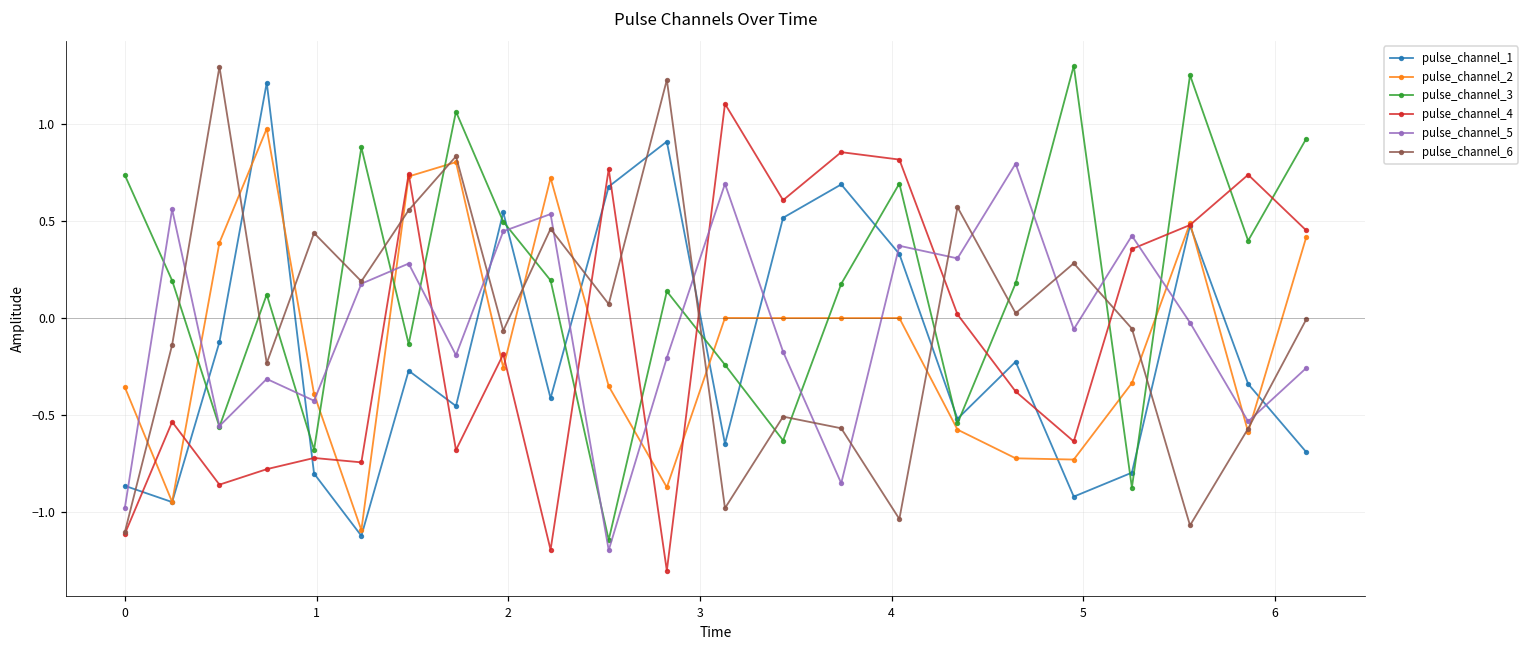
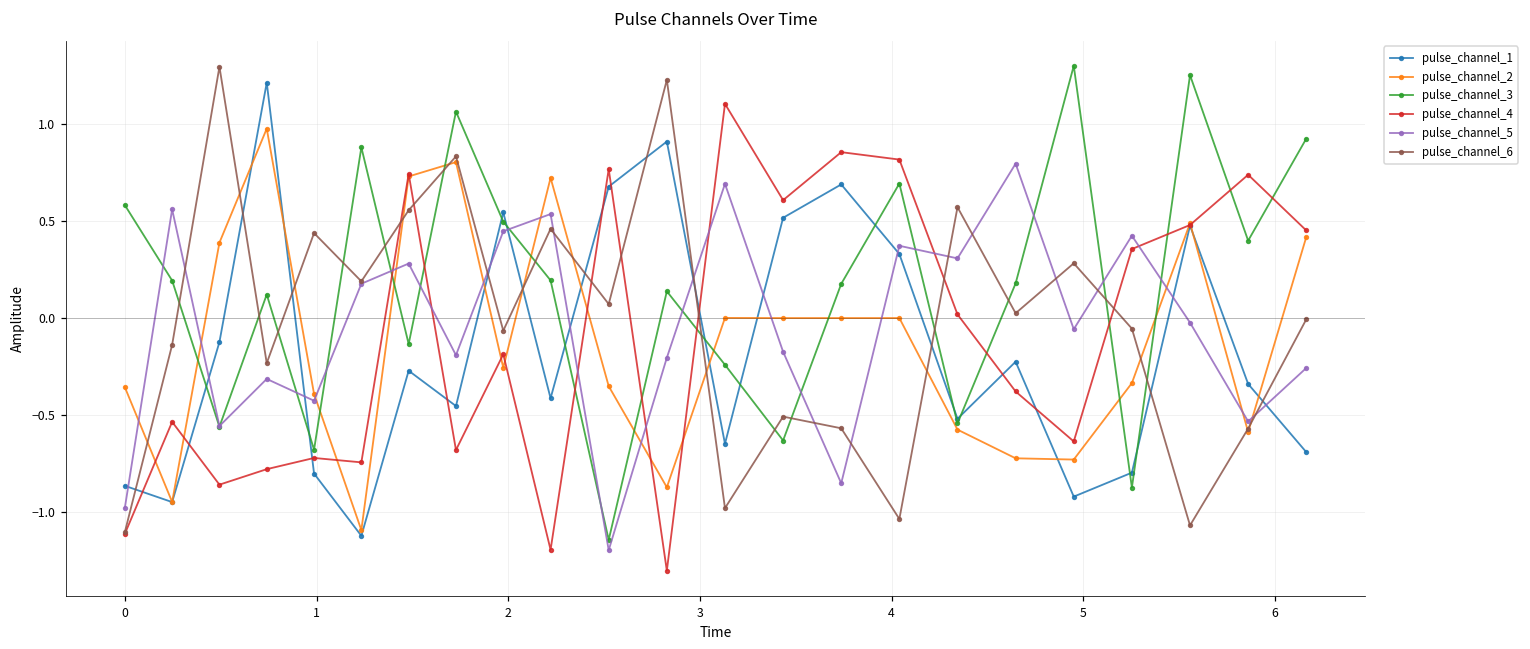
  {
    "pulse_channel_1": {
      "0": -0.87
    },
    "pulse_channel_2": {
      "0": -0.36
    },
    "pulse_channel_3": {
-     "0": 0.74
+     "0": 0.58
    },
    "pulse_channel_5": {
      "0": -0.98
    }
  }
